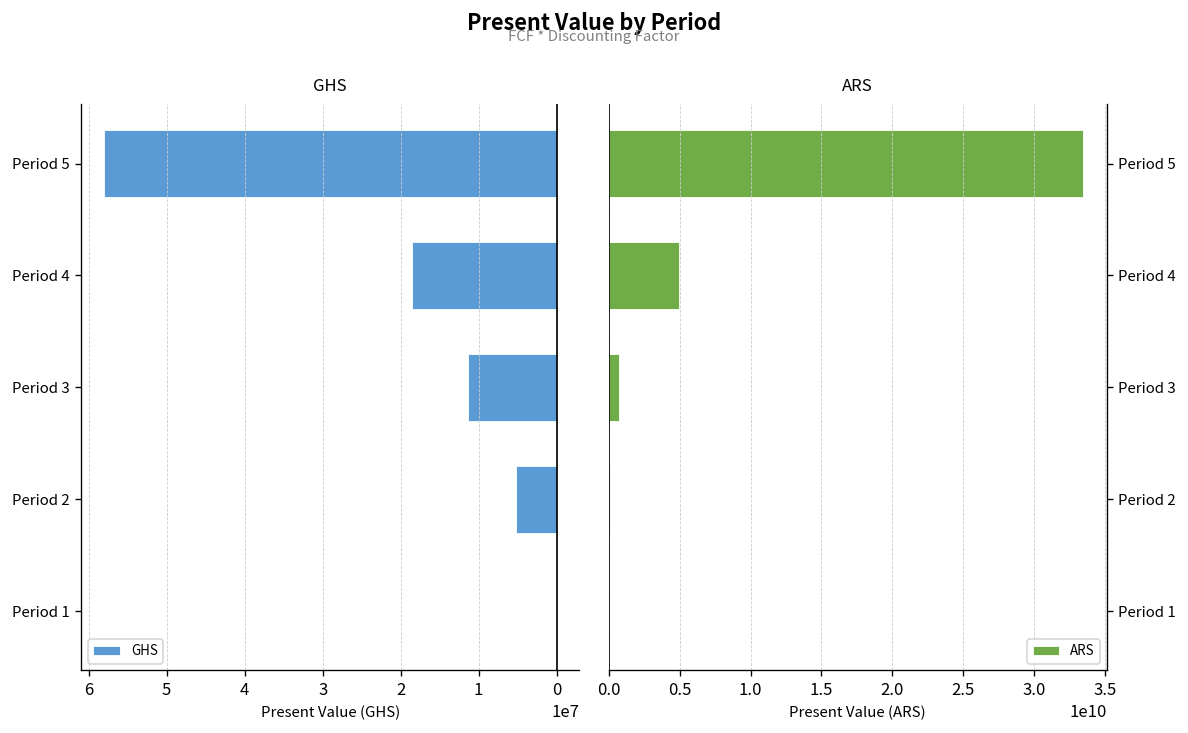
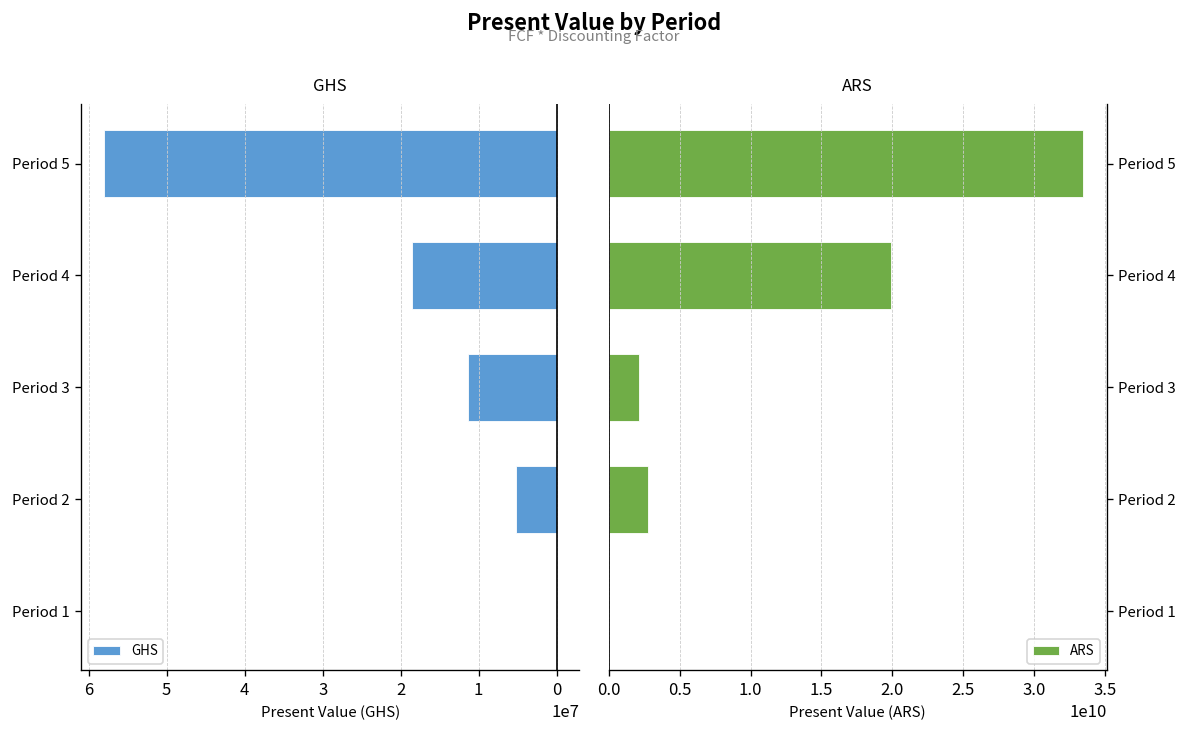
  {
    "GHS": {
      "Period 5": 58000000,
      "Period 4": 19000000,
      "Period 3": 11000000,
      "Period 2": 5000000
    },
    "ARS": {
      "Period 5": 33400000000,
-     "Period 4": 5000000000,
-     "Period 3": 700000000,
-     "Period 2": 100000000
+     "Period 4": 19900000000,
+     "Period 3": 2100000000,
+     "Period 2": 2700000000
    }
  }
